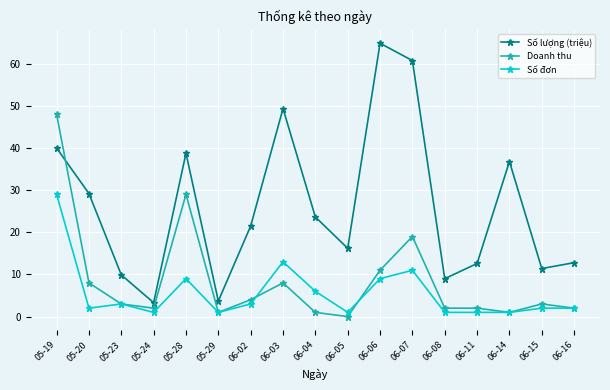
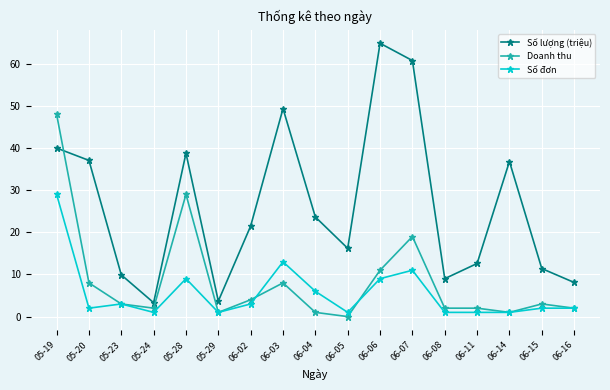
  {
    "Số lượng (triệu)": {
      "05-19": 40,
-     "05-20": 29,
+     "05-20": 37,
      "05-23": 10,
      "05-24": 3,
      "05-28": 39,
      "05-29": 4,
      "06-02": 22,
      "06-03": 49,
      "06-04": 24,
      "06-05": 16,
      "06-06": 65,
      "06-07": 61,
      "06-08": 9,
      "06-11": 13,
      "06-14": 37,
      "06-15": 11,
-     "06-16": 13
+     "06-16": 8
    }
  }
